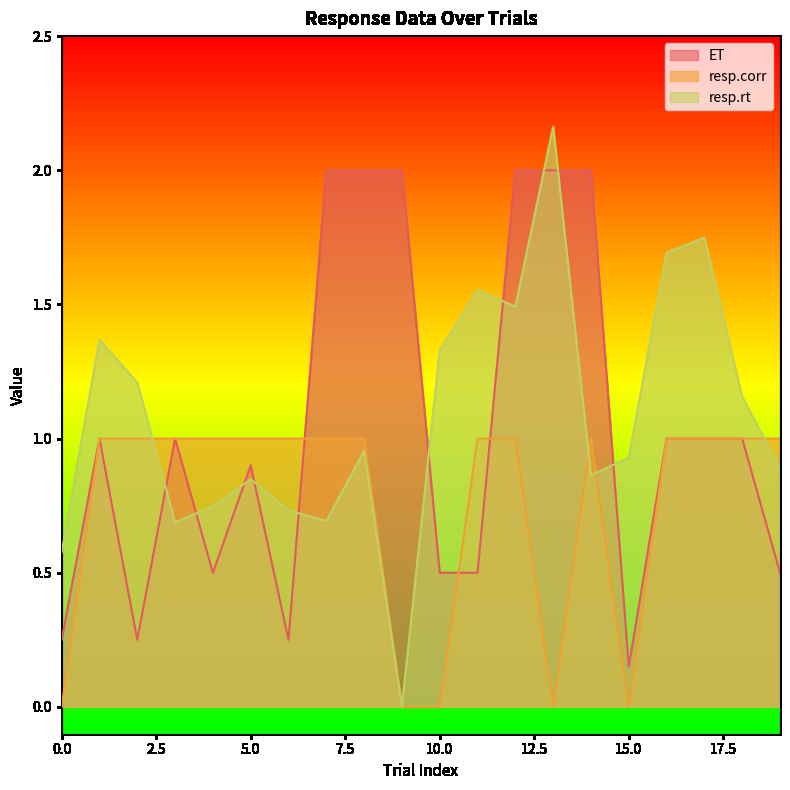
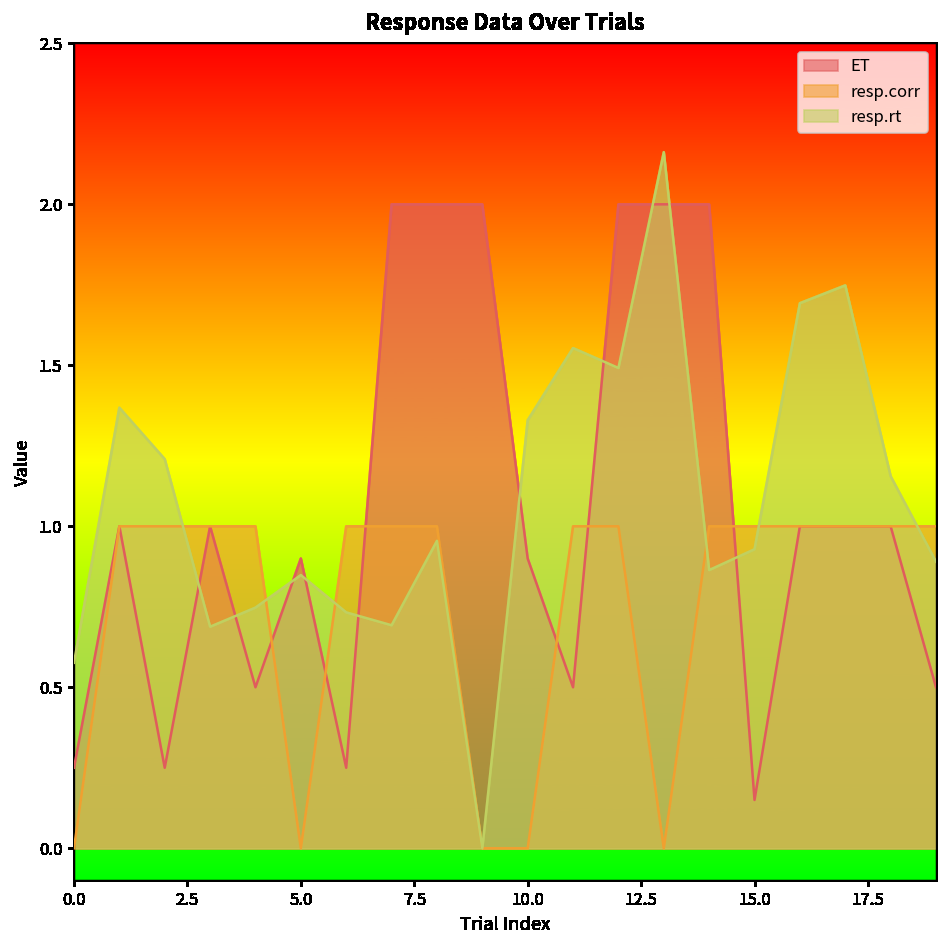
  {
    "ET": {
      "0.0": 0.25,
      "5.0": 0.9,
-     "10.0": 0.5,
+     "10.0": 0.9,
      "15.0": 0.15
    },
    "resp.corr": {
      "0.0": 0,
-     "5.0": 1,
+     "5.0": 0,
      "10.0": 0,
-     "15.0": 0
+     "15.0": 1
    },
    "resp.rt": {
      "0.0": 0.58,
      "5.0": 0.85,
      "10.0": 1.33,
      "15.0": 0.93
    }
  }
